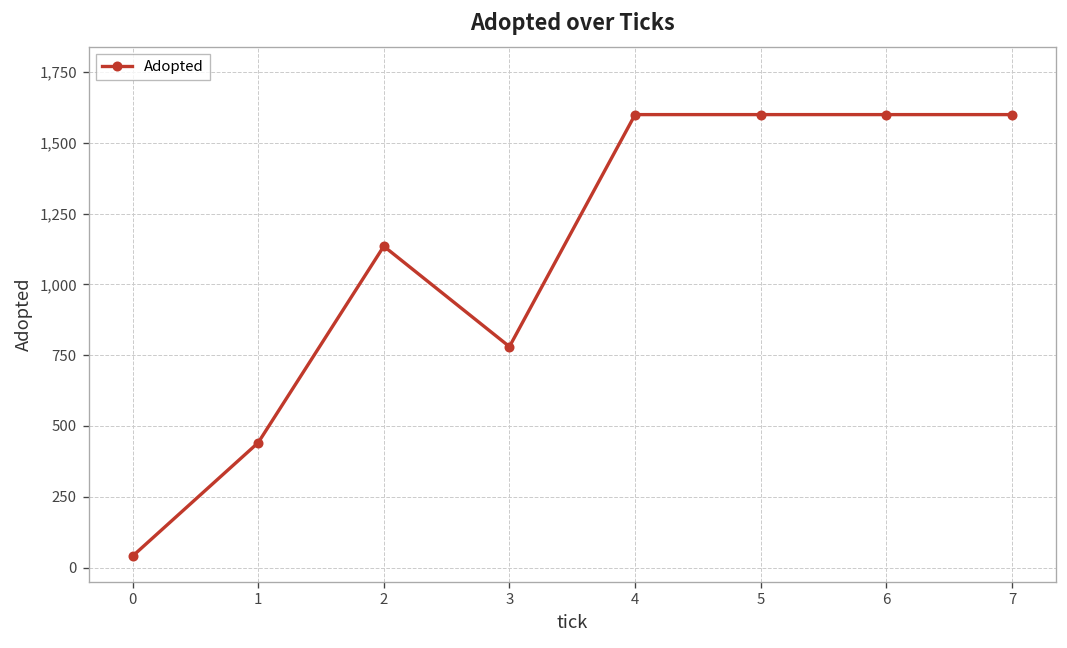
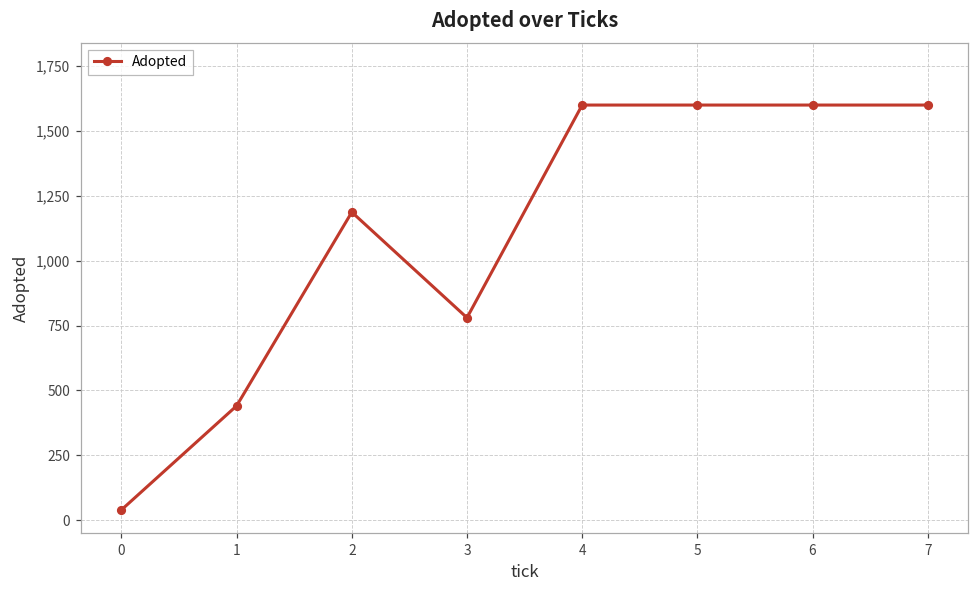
  {
    "0": "40",
    "1": "440",
-   "2": "1,140",
+   "2": "1,190",
    "3": "780",
    "4": "1,600",
    "5": "1,600",
    "6": "1,600",
    "7": "1,600"
  }
